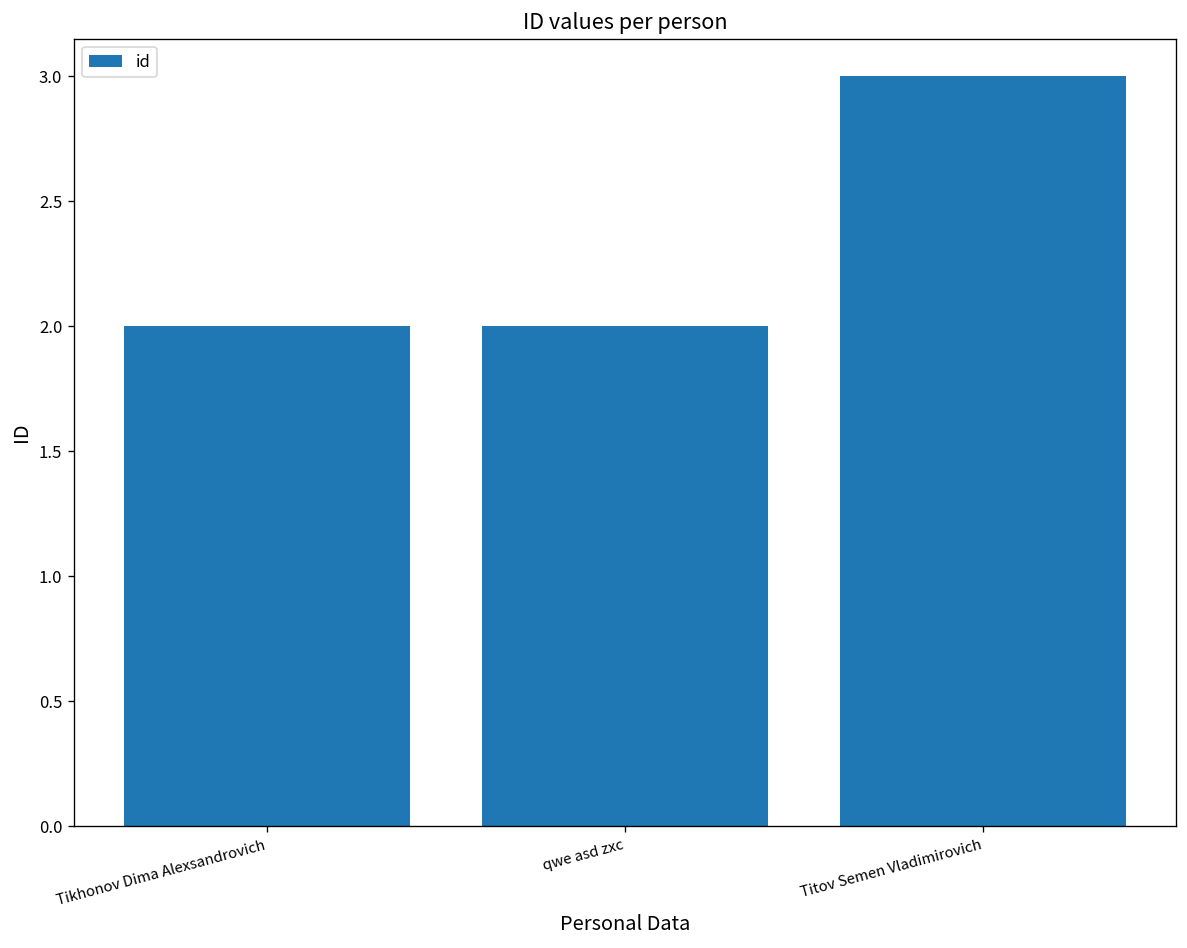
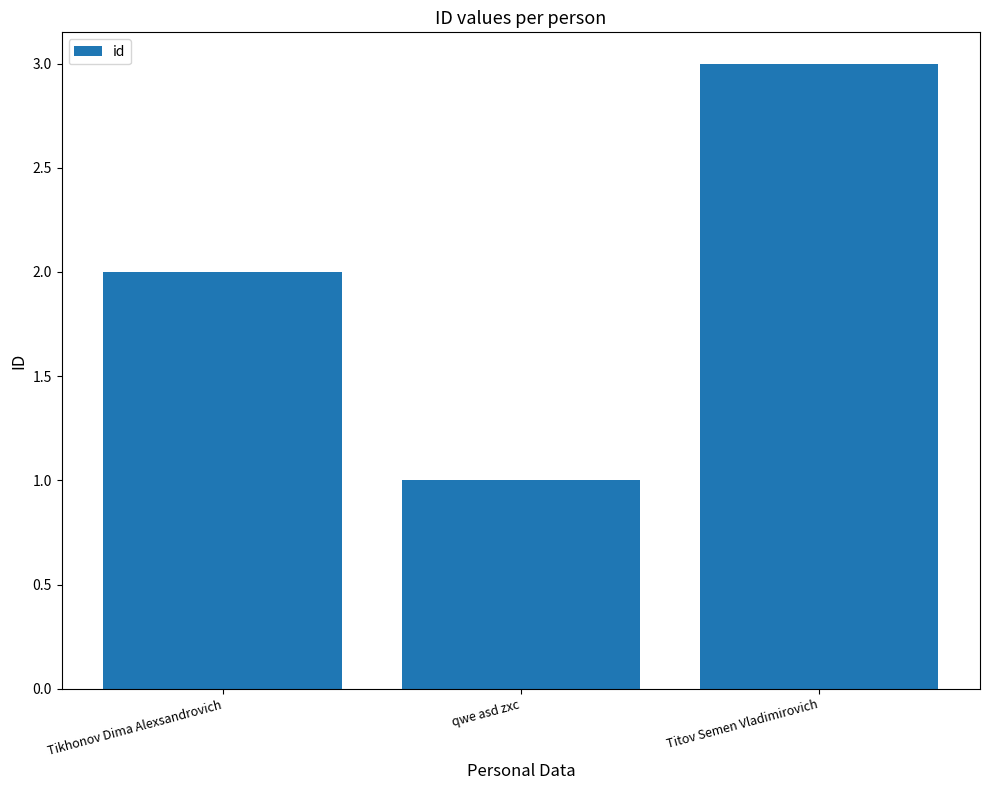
  {
    "Tikhonov Dima Alexsandrovich": 2,
-   "qwe asd zxc": 2,
+   "qwe asd zxc": 1,
    "Titov Semen Vladimirovich": 3
  }
